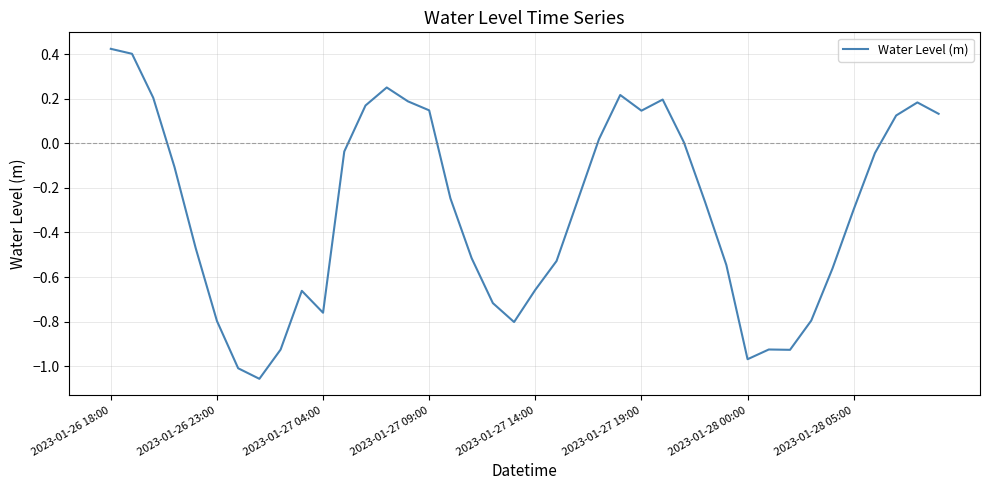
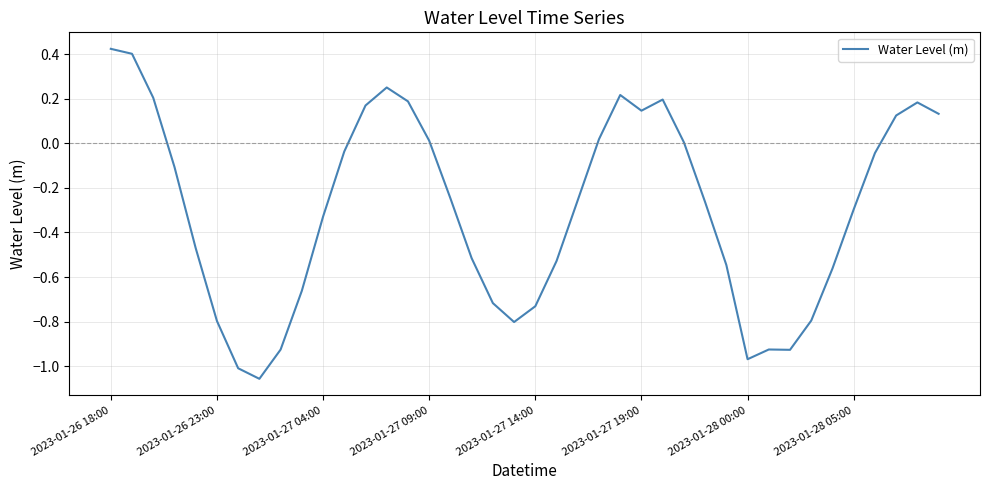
  {
    "2023-01-26 18:00": 0.42,
    "2023-01-26 23:00": -0.80,
-   "2023-01-27 04:00": -0.76,
-   "2023-01-27 09:00": 0.15,
-   "2023-01-27 14:00": -0.66,
+   "2023-01-27 04:00": -0.33,
+   "2023-01-27 09:00": 0.01,
+   "2023-01-27 14:00": -0.73,
    "2023-01-27 19:00": 0.15,
    "2023-01-28 00:00": -0.97,
    "2023-01-28 05:00": -0.30
  }
